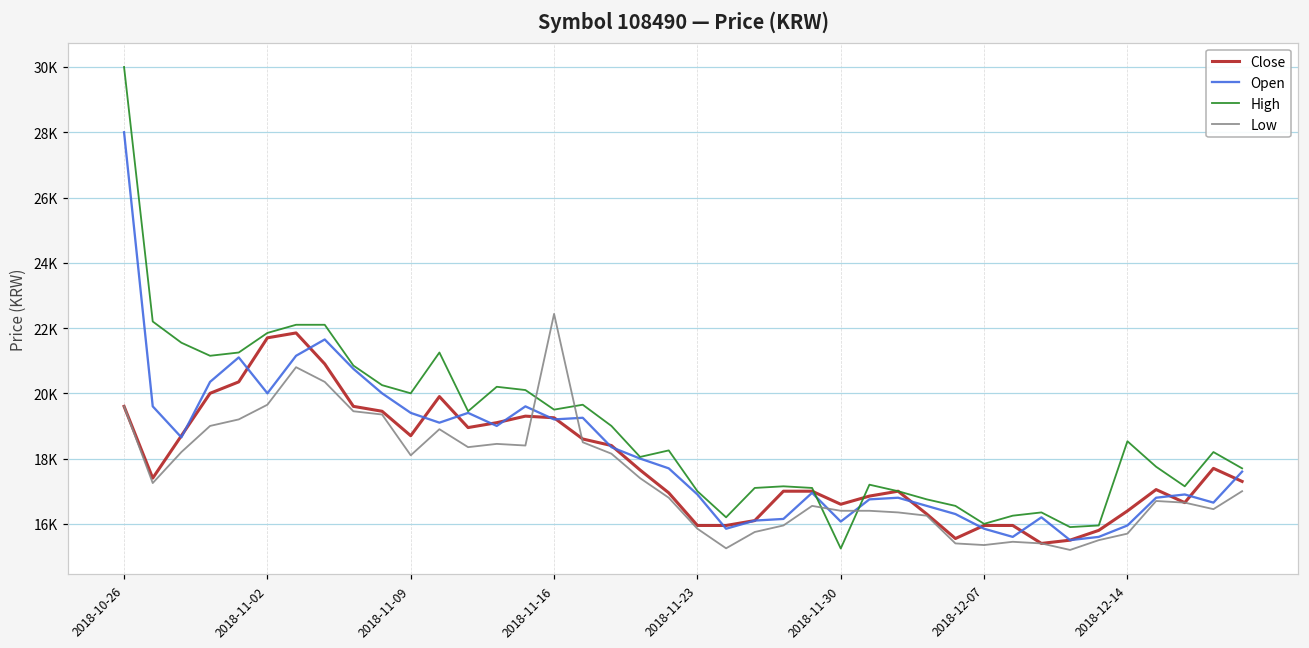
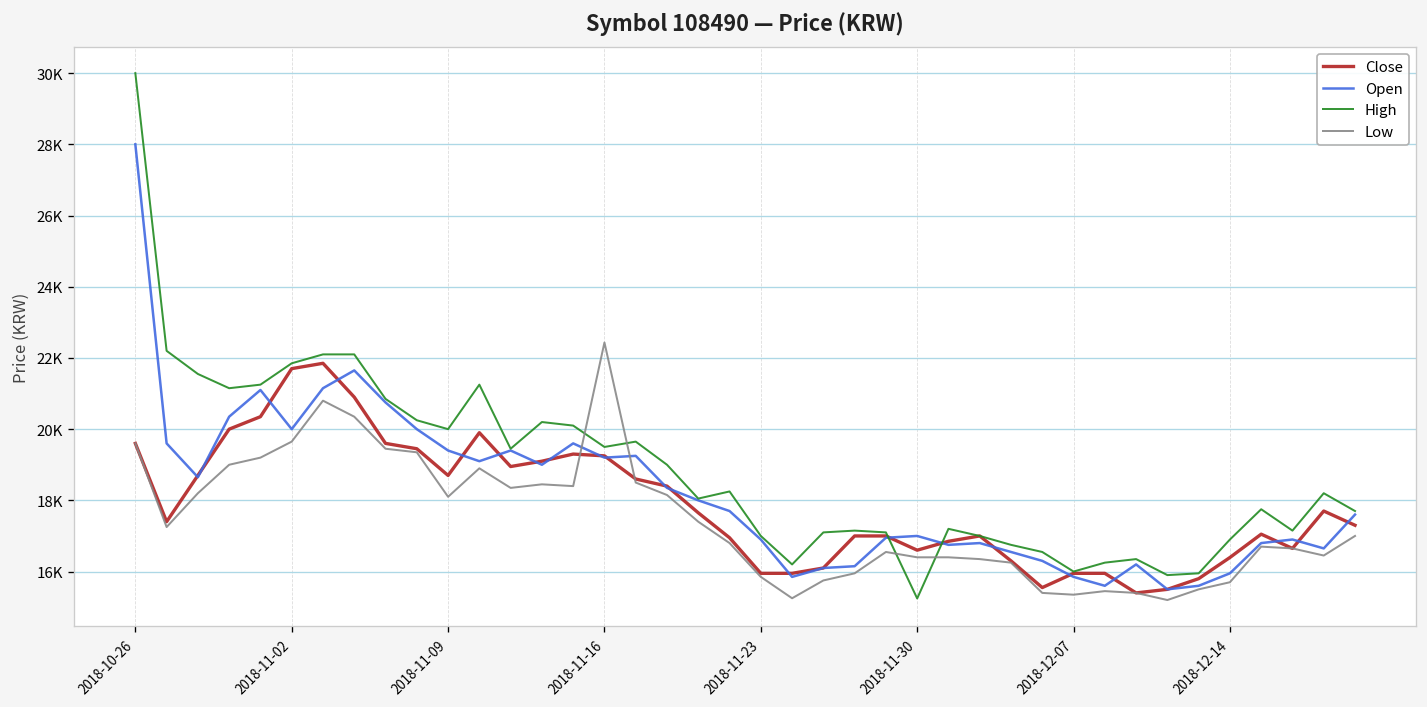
  {
    "Close": {
      "2018-11-02": 21700,
      "2018-11-09": 18700,
      "2018-11-23": 16000,
      "2018-11-30": 16600,
      "2018-12-14": 16400
    },
    "Open": {
      "2018-10-26": 28000,
      "2018-11-02": 20000,
      "2018-11-09": 19400,
      "2018-11-23": 16900,
-     "2018-11-30": 16100,
+     "2018-11-30": 17000,
      "2018-12-07": 15900,
      "2018-12-14": 16000
    },
    "High": {
      "2018-10-26": 30000,
      "2018-11-02": 21900,
      "2018-11-09": 20000,
      "2018-11-16": 19500,
      "2018-11-23": 17000,
      "2018-11-30": 15200,
-     "2018-12-14": 18500
+     "2018-12-14": 16900
    },
    "Low": {
      "2018-11-02": 19700,
      "2018-11-09": 18100,
      "2018-11-16": 22400,
      "2018-11-23": 15900,
      "2018-11-30": 16400,
      "2018-12-07": 15400,
      "2018-12-14": 15700
    }
  }
